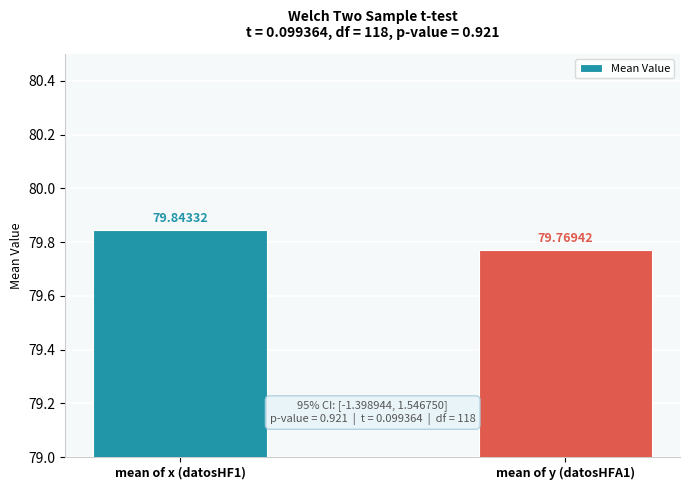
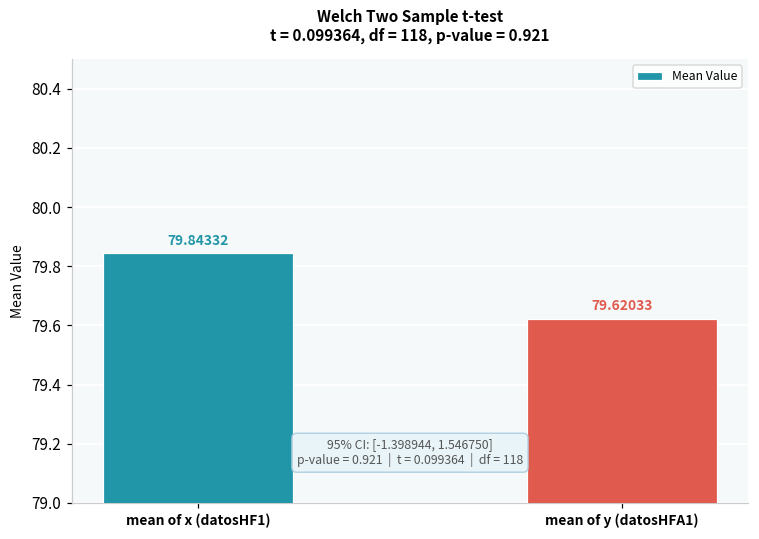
  {
    "mean of x (datosHF1)": 79.84332,
-   "mean of y (datosHFA1)": 79.76942
+   "mean of y (datosHFA1)": 79.62033
  }
